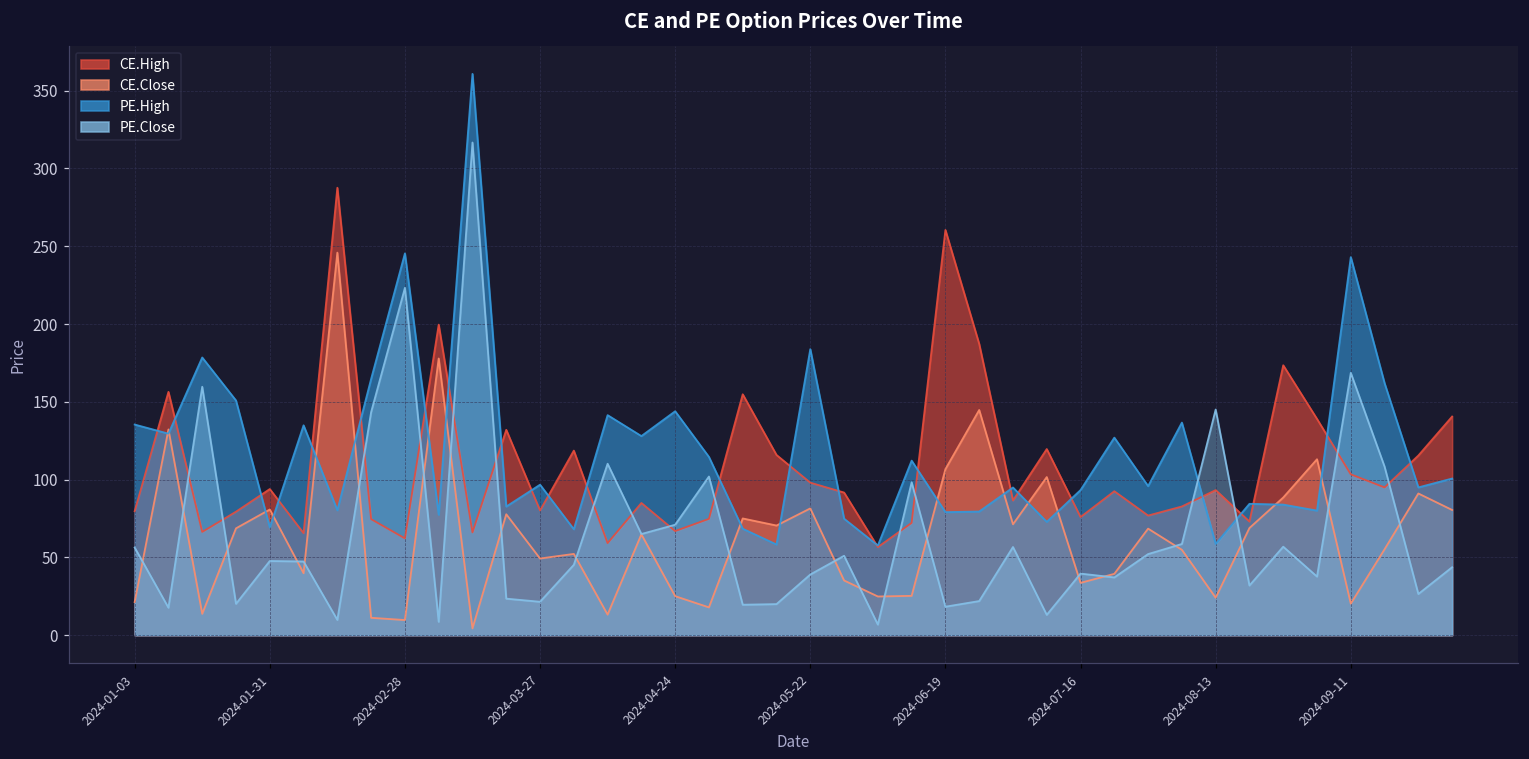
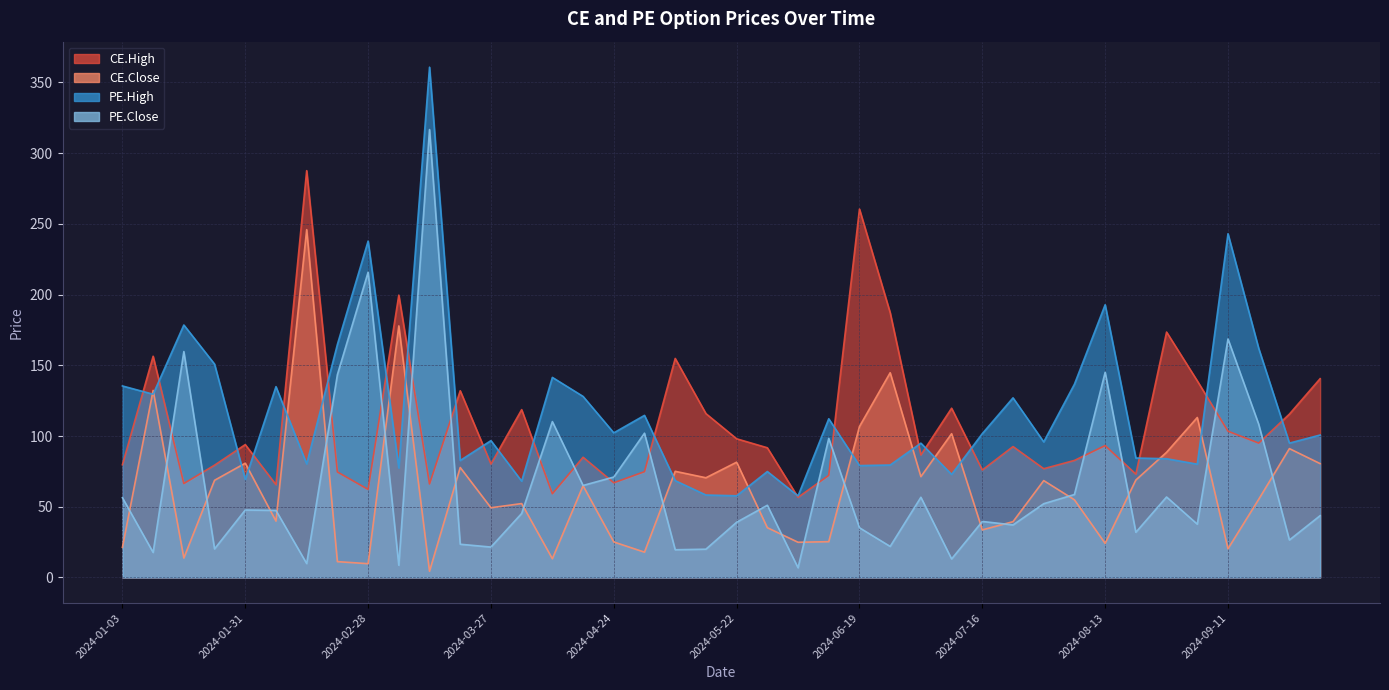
  {
    "PE.High": {
      "2024-01-03": 135,
      "2024-01-31": 69,
-     "2024-02-28": 245,
+     "2024-02-28": 238,
      "2024-03-27": 97,
-     "2024-04-24": 144,
-     "2024-05-22": 184,
+     "2024-04-24": 102,
+     "2024-05-22": 58,
      "2024-06-19": 79,
-     "2024-07-16": 93,
-     "2024-08-13": 59,
+     "2024-07-16": 102,
+     "2024-08-13": 193,
      "2024-09-11": 243
    },
    "PE.Close": {
      "2024-01-03": 56,
      "2024-01-31": 48,
-     "2024-02-28": 223,
+     "2024-02-28": 216,
      "2024-03-27": 22,
      "2024-04-24": 71,
      "2024-05-22": 39,
-     "2024-06-19": 18,
+     "2024-06-19": 35,
      "2024-07-16": 40,
      "2024-08-13": 145,
      "2024-09-11": 169
    }
  }
